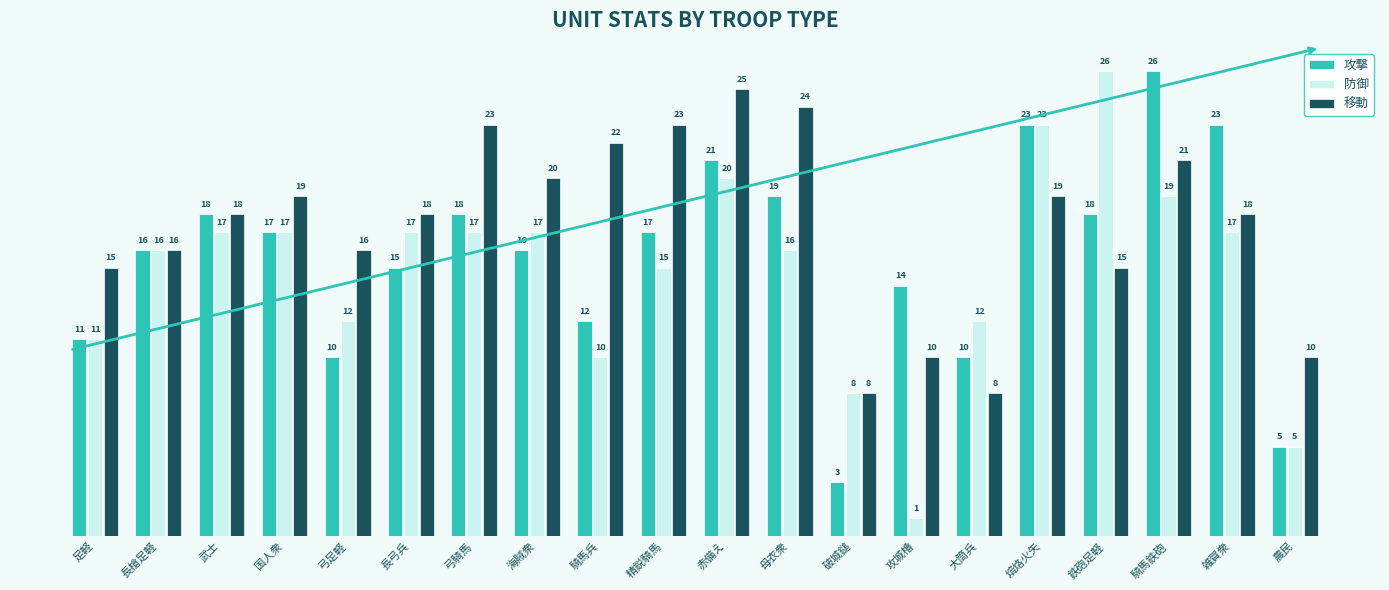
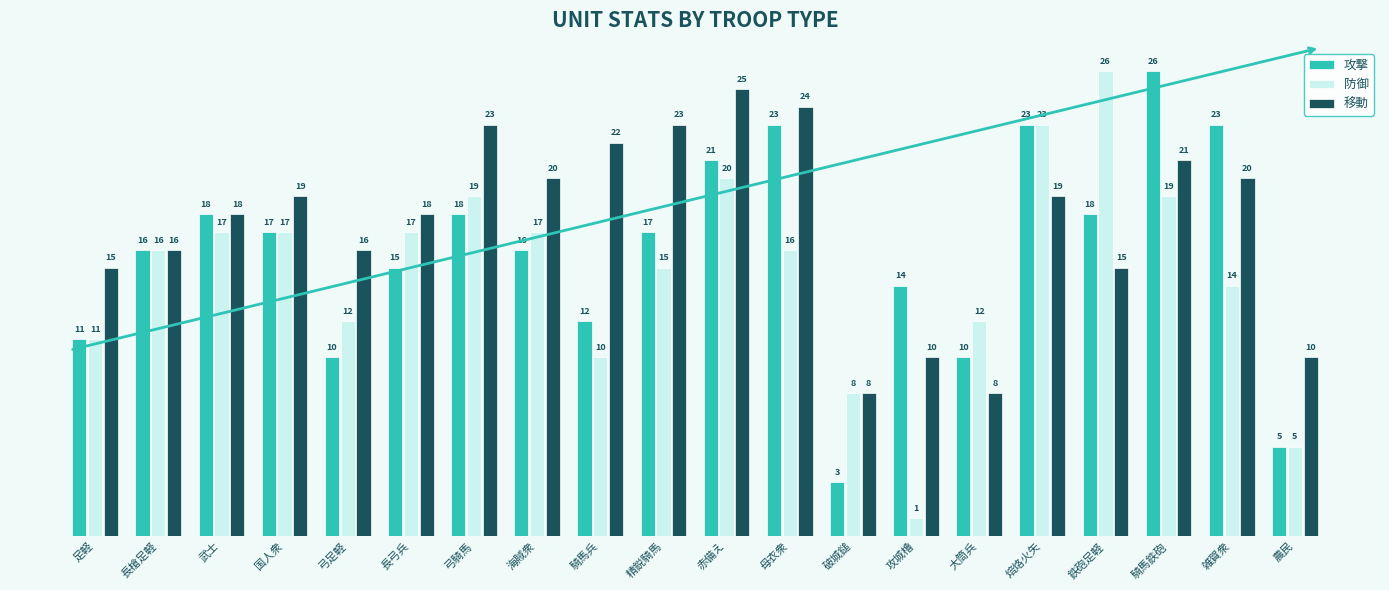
  {
    "攻撃": {
      "足軽": 11,
      "長槍足軽": 16,
      "武士": 18,
      "国人衆": 17,
      "弓足軽": 10,
      "長弓兵": 15,
      "弓騎馬": 18,
      "海賊衆": 16,
      "騎馬兵": 12,
      "精鋭騎馬": 17,
      "赤備え": 21,
-     "母衣衆": 19,
+     "母衣衆": 23,
      "破城鎚": 3,
      "攻城櫓": 14,
      "大筒兵": 10,
      "焙烙火矢": 23,
      "鉄砲足軽": 18,
      "騎馬鉄砲": 26,
      "雑賀衆": 23,
      "農民": 5
    },
    "防御": {
      "足軽": 11,
      "長槍足軽": 16,
      "武士": 17,
      "国人衆": 17,
      "弓足軽": 12,
      "長弓兵": 17,
-     "弓騎馬": 17,
+     "弓騎馬": 19,
      "海賊衆": 17,
      "騎馬兵": 10,
      "精鋭騎馬": 15,
      "赤備え": 20,
      "母衣衆": 16,
      "破城鎚": 8,
      "攻城櫓": 1,
      "大筒兵": 12,
      "焙烙火矢": 23,
      "鉄砲足軽": 26,
      "騎馬鉄砲": 19,
-     "雑賀衆": 17,
+     "雑賀衆": 14,
      "農民": 5
    },
    "移動": {
      "足軽": 15,
      "長槍足軽": 16,
      "武士": 18,
      "国人衆": 19,
      "弓足軽": 16,
      "長弓兵": 18,
      "弓騎馬": 23,
      "海賊衆": 20,
      "騎馬兵": 22,
      "精鋭騎馬": 23,
      "赤備え": 25,
      "母衣衆": 24,
      "破城鎚": 8,
      "攻城櫓": 10,
      "大筒兵": 8,
      "焙烙火矢": 19,
      "鉄砲足軽": 15,
      "騎馬鉄砲": 21,
-     "雑賀衆": 18,
+     "雑賀衆": 20,
      "農民": 10
    }
  }
